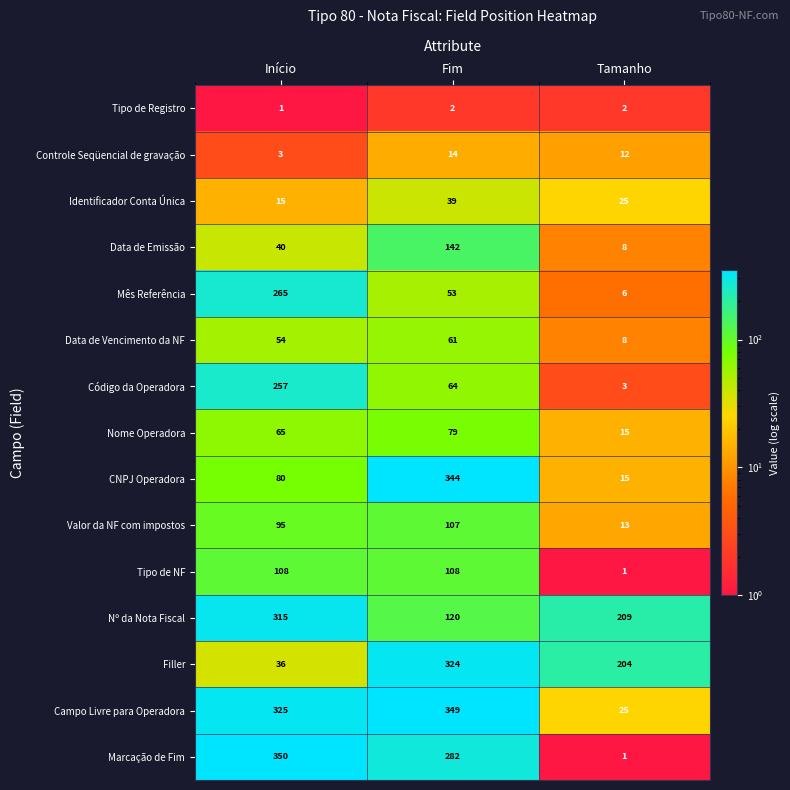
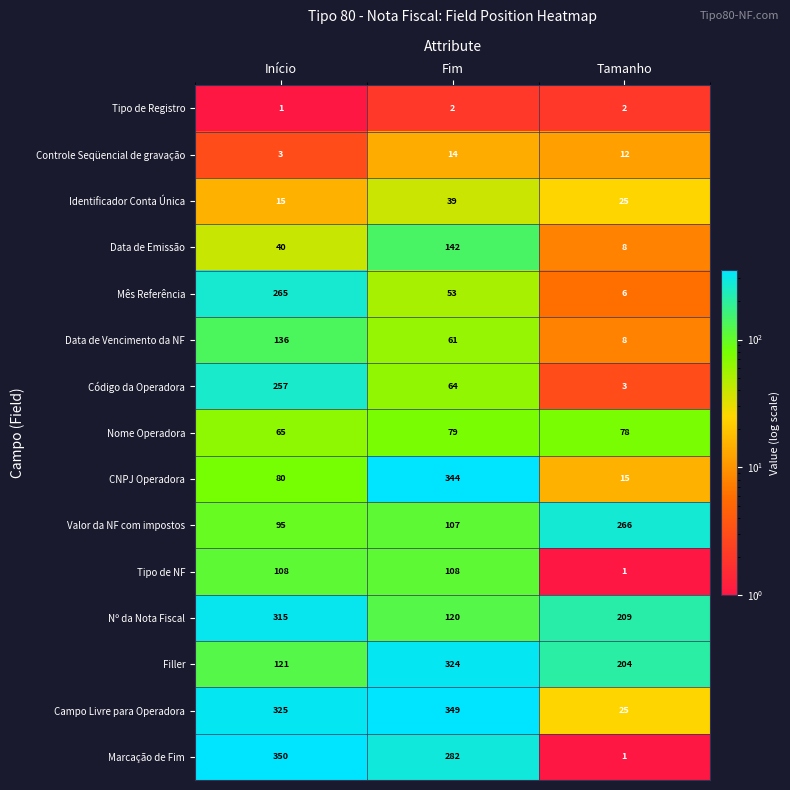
  {
    "Tipo de Registro": {
      "Início": 1,
      "Fim": 2,
      "Tamanho": 2
    },
    "Controle Seqüencial de gravação": {
      "Início": 3,
      "Fim": 14,
      "Tamanho": 12
    },
    "Identificador Conta Única": {
      "Início": 15,
      "Fim": 39,
      "Tamanho": 25
    },
    "Data de Emissão": {
      "Início": 40,
      "Fim": 142,
      "Tamanho": 8
    },
    "Mês Referência": {
      "Início": 265,
      "Fim": 53,
      "Tamanho": 6
    },
    "Data de Vencimento da NF": {
-     "Início": 54,
+     "Início": 136,
      "Fim": 61,
      "Tamanho": 8
    },
    "Código da Operadora": {
      "Início": 257,
      "Fim": 64,
      "Tamanho": 3
    },
    "Nome Operadora": {
      "Início": 65,
      "Fim": 79,
-     "Tamanho": 15
+     "Tamanho": 78
    },
    "CNPJ Operadora": {
      "Início": 80,
      "Fim": 344,
      "Tamanho": 15
    },
    "Valor da NF com impostos": {
      "Início": 95,
      "Fim": 107,
-     "Tamanho": 13
+     "Tamanho": 266
    },
    "Tipo de NF": {
      "Início": 108,
      "Fim": 108,
      "Tamanho": 1
    },
    "Nº da Nota Fiscal": {
      "Início": 315,
      "Fim": 120,
      "Tamanho": 209
    },
    "Filler": {
-     "Início": 36,
+     "Início": 121,
      "Fim": 324,
      "Tamanho": 204
    },
    "Campo Livre para Operadora": {
      "Início": 325,
      "Fim": 349,
      "Tamanho": 25
    },
    "Marcação de Fim": {
      "Início": 350,
      "Fim": 282,
      "Tamanho": 1
    }
  }
